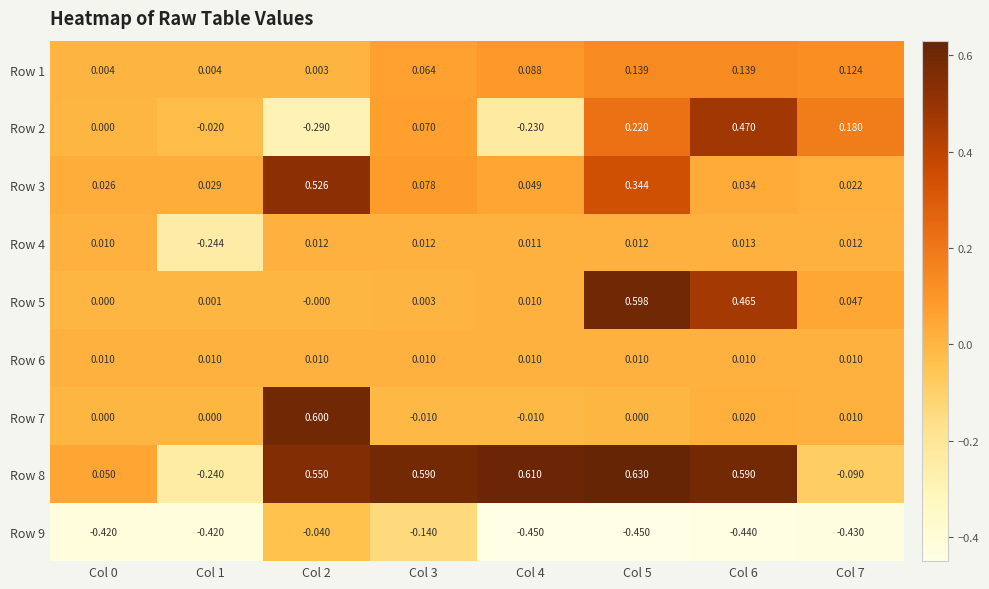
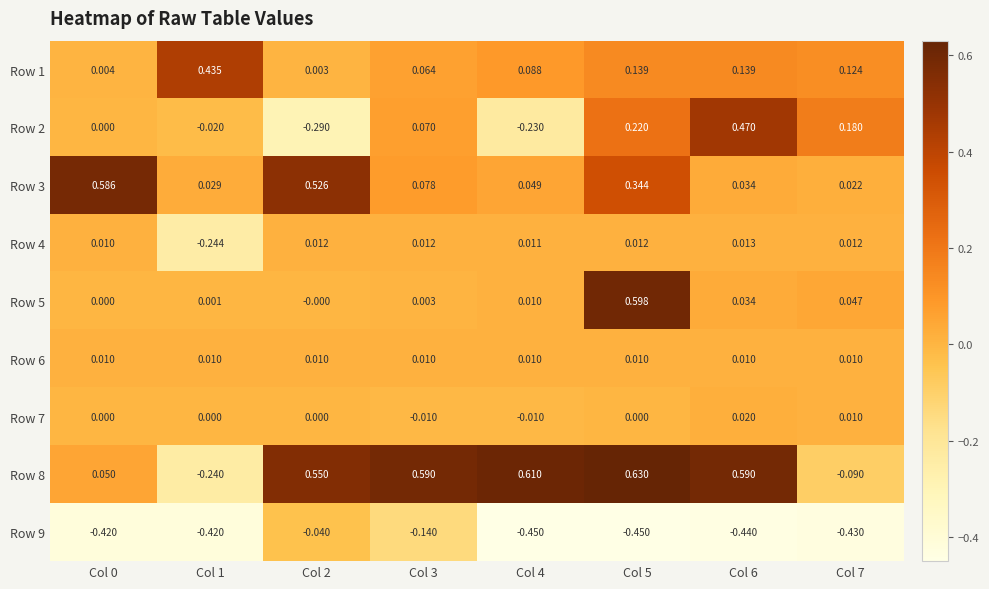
  {
    "Row 1": {
      "Col 0": 0.004,
-     "Col 1": 0.004,
+     "Col 1": 0.435,
      "Col 2": 0.003,
      "Col 3": 0.064,
      "Col 4": 0.088,
      "Col 5": 0.139,
      "Col 6": 0.139,
      "Col 7": 0.124
    },
    "Row 2": {
      "Col 0": 0.000,
      "Col 1": -0.020,
      "Col 2": -0.290,
      "Col 3": 0.070,
      "Col 4": -0.230,
      "Col 5": 0.220,
      "Col 6": 0.470,
      "Col 7": 0.180
    },
    "Row 3": {
-     "Col 0": 0.026,
+     "Col 0": 0.586,
      "Col 1": 0.029,
      "Col 2": 0.526,
      "Col 3": 0.078,
      "Col 4": 0.049,
      "Col 5": 0.344,
      "Col 6": 0.034,
      "Col 7": 0.022
    },
    "Row 4": {
      "Col 0": 0.010,
      "Col 1": -0.244,
      "Col 2": 0.012,
      "Col 3": 0.012,
      "Col 4": 0.011,
      "Col 5": 0.012,
      "Col 6": 0.013,
      "Col 7": 0.012
    },
    "Row 5": {
      "Col 0": 0.000,
      "Col 1": 0.001,
      "Col 2": -0.000,
      "Col 3": 0.003,
      "Col 4": 0.010,
      "Col 5": 0.598,
-     "Col 6": 0.465,
+     "Col 6": 0.034,
      "Col 7": 0.047
    },
    "Row 6": {
      "Col 0": 0.010,
      "Col 1": 0.010,
      "Col 2": 0.010,
      "Col 3": 0.010,
      "Col 4": 0.010,
      "Col 5": 0.010,
      "Col 6": 0.010,
      "Col 7": 0.010
    },
    "Row 7": {
      "Col 0": 0.000,
      "Col 1": 0.000,
-     "Col 2": 0.600,
+     "Col 2": 0.000,
      "Col 3": -0.010,
      "Col 4": -0.010,
      "Col 5": 0.000,
      "Col 6": 0.020,
      "Col 7": 0.010
    },
    "Row 8": {
      "Col 0": 0.050,
      "Col 1": -0.240,
      "Col 2": 0.550,
      "Col 3": 0.590,
      "Col 4": 0.610,
      "Col 5": 0.630,
      "Col 6": 0.590,
      "Col 7": -0.090
    },
    "Row 9": {
      "Col 0": -0.420,
      "Col 1": -0.420,
      "Col 2": -0.040,
      "Col 3": -0.140,
      "Col 4": -0.450,
      "Col 5": -0.450,
      "Col 6": -0.440,
      "Col 7": -0.430
    }
  }
